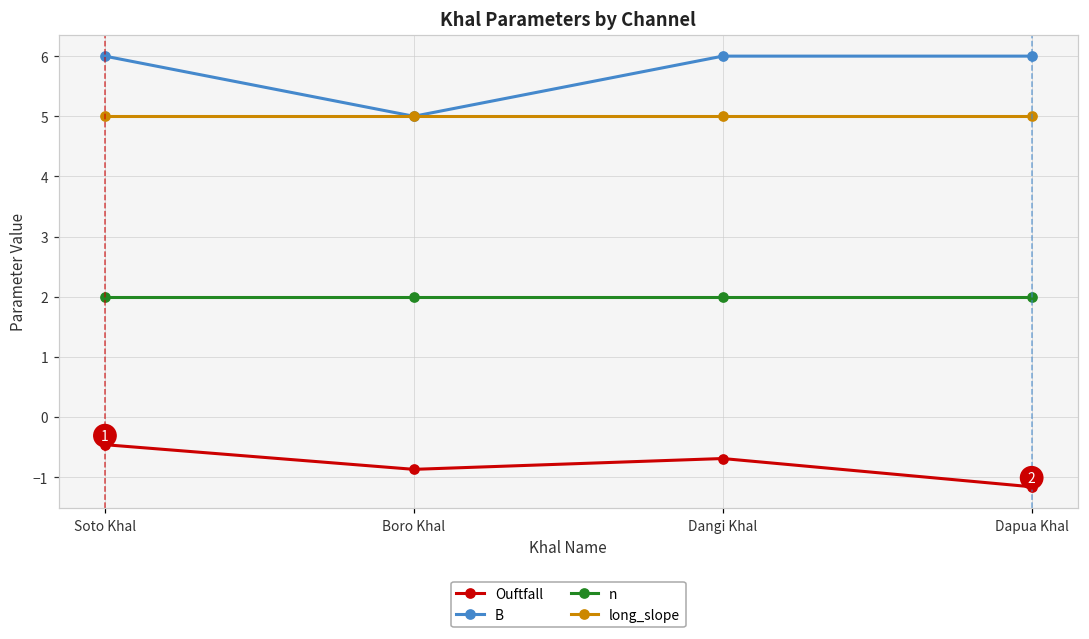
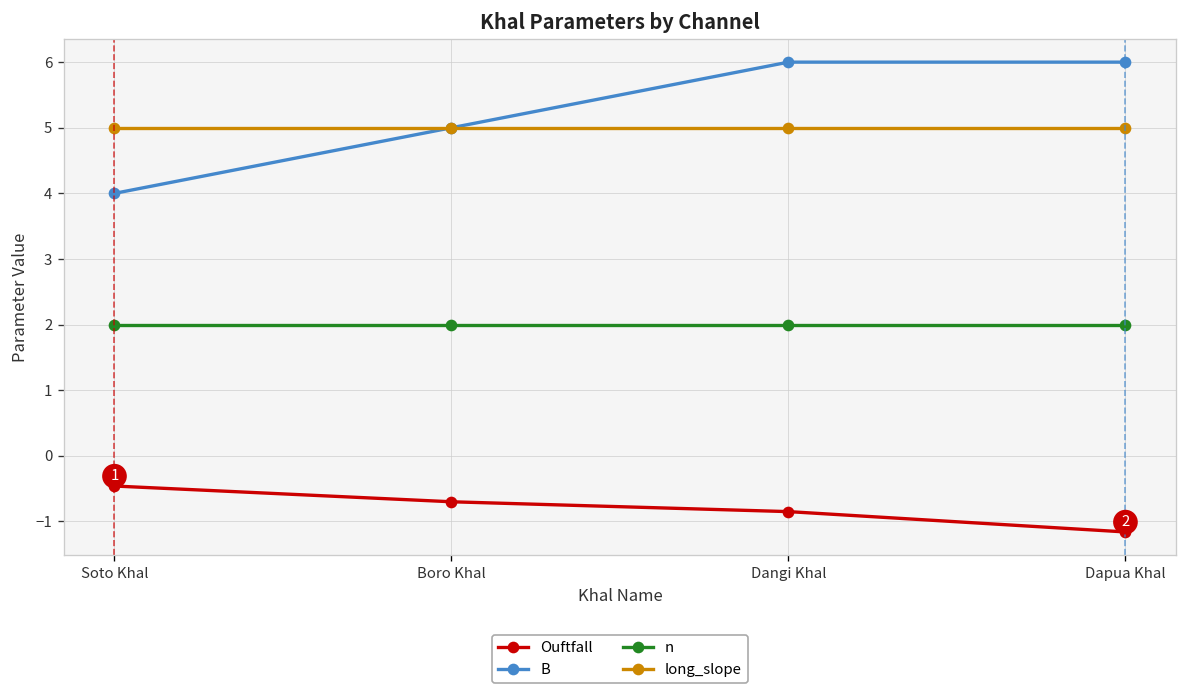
  {
    "Ouftfall": {
-     "Boro Khal": -0.9,
-     "Dangi Khal": -0.7
+     "Boro Khal": -0.7,
+     "Dangi Khal": -0.9
    },
    "B": {
-     "Soto Khal": 6,
+     "Soto Khal": 4,
      "Dangi Khal": 6,
      "Dapua Khal": 6
    },
    "n": {
      "Soto Khal": 2.0,
      "Boro Khal": 2.0,
      "Dangi Khal": 2.0,
      "Dapua Khal": 2.0
    },
    "long_slope": {
      "Soto Khal": 5.0,
      "Dangi Khal": 5.0,
      "Dapua Khal": 5.0
    }
  }
